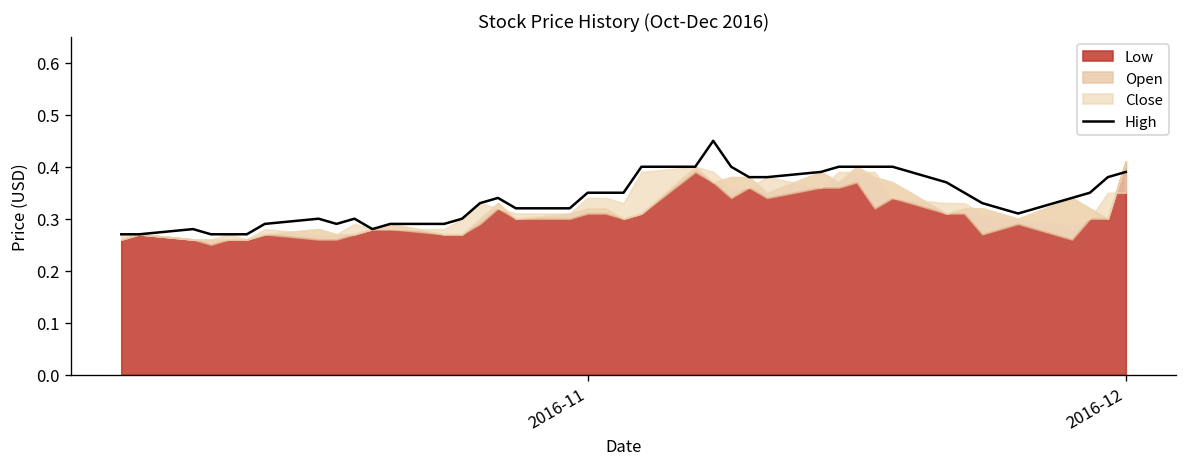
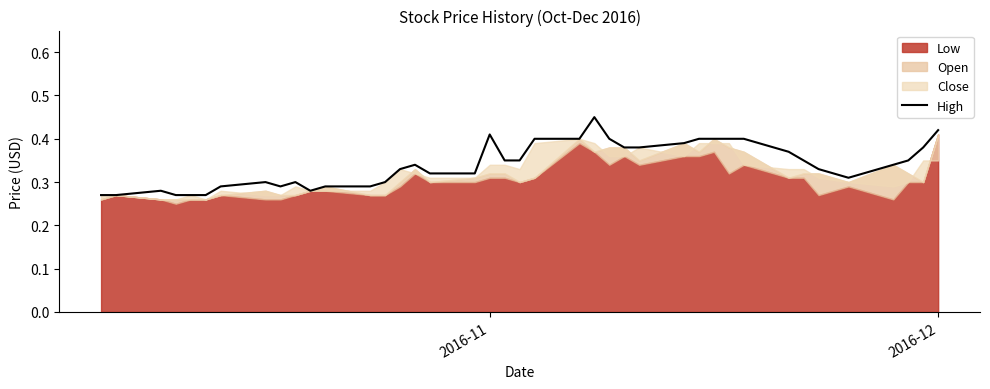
  {
    "High": {
-     "2016-11": 0.35,
-     "2016-12": 0.39
+     "2016-11": 0.41,
+     "2016-12": 0.42
    },
    "Low": {
      "2016-11": 0.31
    }
  }
